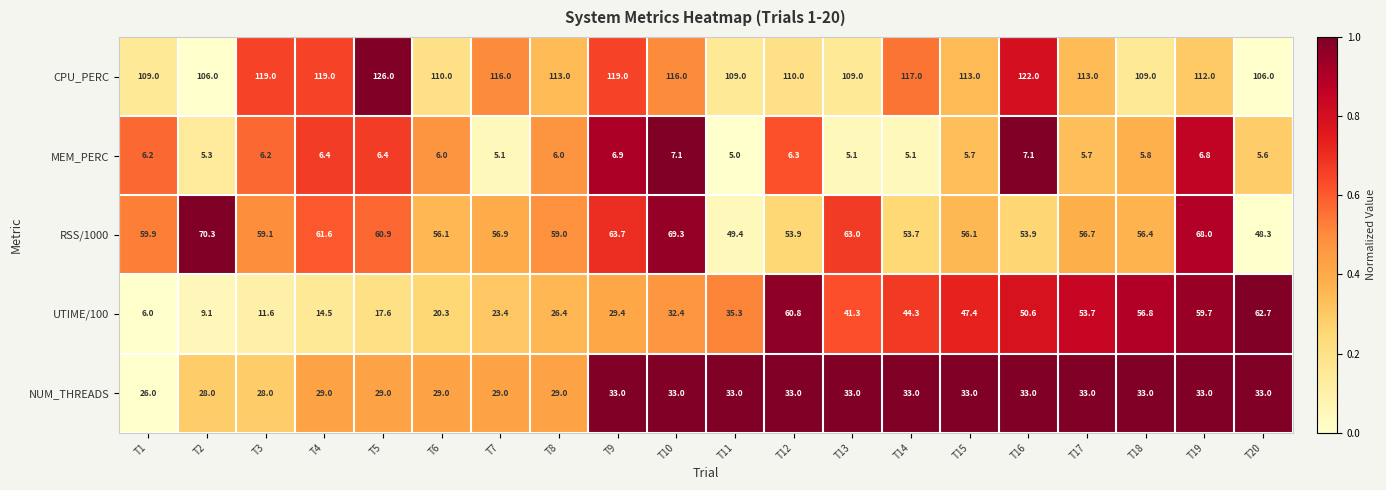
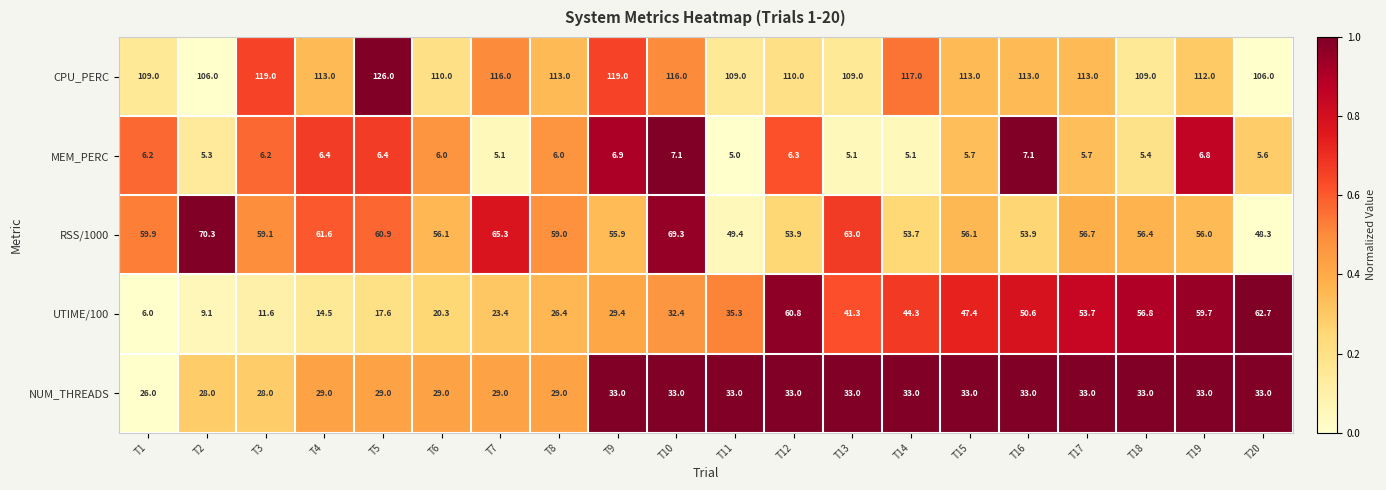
  {
    "CPU_PERC": {
      "T1": 109.0,
      "T2": 106.0,
      "T3": 119.0,
-     "T4": 119.0,
+     "T4": 113.0,
      "T5": 126.0,
      "T6": 110.0,
      "T7": 116.0,
      "T8": 113.0,
      "T9": 119.0,
      "T10": 116.0,
      "T11": 109.0,
      "T12": 110.0,
      "T13": 109.0,
      "T14": 117.0,
      "T15": 113.0,
-     "T16": 122.0,
+     "T16": 113.0,
      "T17": 113.0,
      "T18": 109.0,
      "T19": 112.0,
      "T20": 106.0
    },
    "MEM_PERC": {
      "T1": 6.2,
      "T2": 5.3,
      "T3": 6.2,
      "T4": 6.4,
      "T5": 6.4,
      "T6": 6.0,
      "T7": 5.1,
      "T8": 6.0,
      "T9": 6.9,
      "T10": 7.1,
      "T11": 5.0,
      "T12": 6.3,
      "T13": 5.1,
      "T14": 5.1,
      "T15": 5.7,
      "T16": 7.1,
      "T17": 5.7,
-     "T18": 5.8,
+     "T18": 5.4,
      "T19": 6.8,
      "T20": 5.6
    },
    "RSS/1000": {
      "T1": 59.9,
      "T2": 70.3,
      "T3": 59.1,
      "T4": 61.6,
      "T5": 60.9,
      "T6": 56.1,
-     "T7": 56.9,
+     "T7": 65.3,
      "T8": 59.0,
-     "T9": 63.7,
+     "T9": 55.9,
      "T10": 69.3,
      "T11": 49.4,
      "T12": 53.9,
      "T13": 63.0,
      "T14": 53.7,
      "T15": 56.1,
      "T16": 53.9,
      "T17": 56.7,
      "T18": 56.4,
-     "T19": 68.0,
+     "T19": 56.0,
      "T20": 48.3
    },
    "UTIME/100": {
      "T1": 6.0,
      "T2": 9.1,
      "T3": 11.6,
      "T4": 14.5,
      "T5": 17.6,
      "T6": 20.3,
      "T7": 23.4,
      "T8": 26.4,
      "T9": 29.4,
      "T10": 32.4,
      "T11": 35.3,
      "T12": 60.8,
      "T13": 41.3,
      "T14": 44.3,
      "T15": 47.4,
      "T16": 50.6,
      "T17": 53.7,
      "T18": 56.8,
      "T19": 59.7,
      "T20": 62.7
    },
    "NUM_THREADS": {
      "T1": 26.0,
      "T2": 28.0,
      "T3": 28.0,
      "T4": 29.0,
      "T5": 29.0,
      "T6": 29.0,
      "T7": 29.0,
      "T8": 29.0,
      "T9": 33.0,
      "T10": 33.0,
      "T11": 33.0,
      "T12": 33.0,
      "T13": 33.0,
      "T14": 33.0,
      "T15": 33.0,
      "T16": 33.0,
      "T17": 33.0,
      "T18": 33.0,
      "T19": 33.0,
      "T20": 33.0
    }
  }
